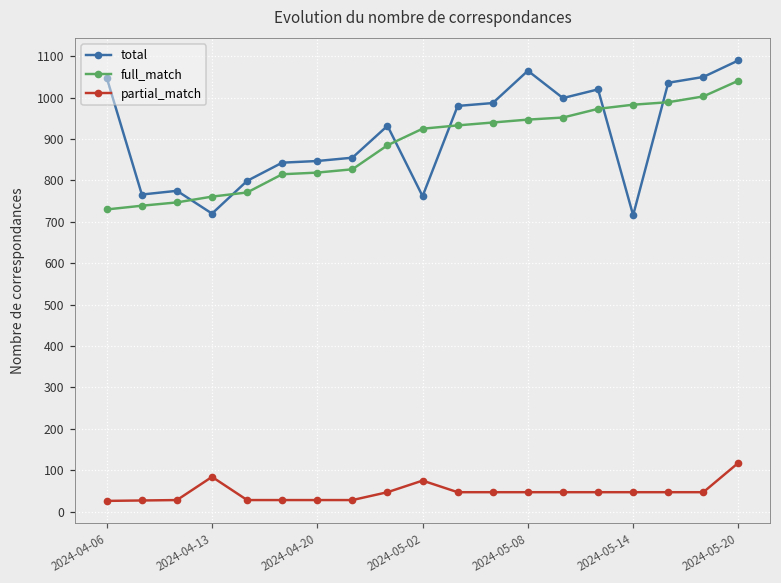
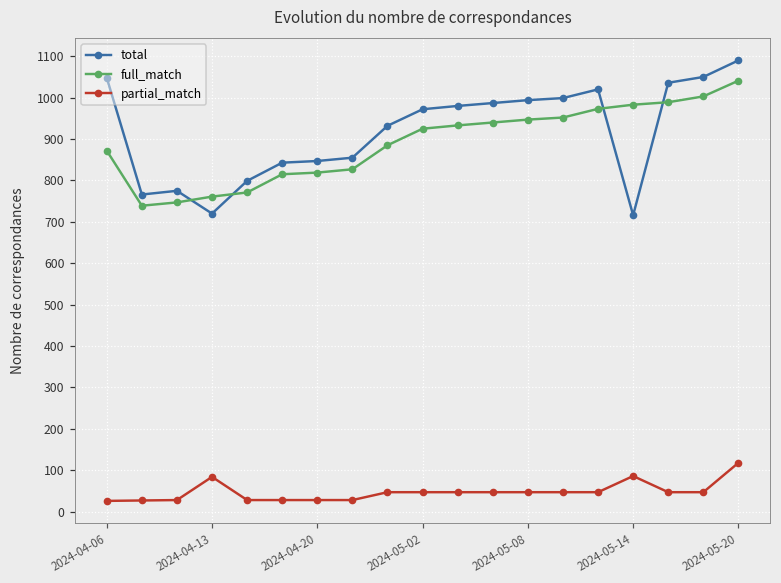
  {
    "total": {
      "2024-04-13": 720,
      "2024-04-20": 850,
-     "2024-05-02": 760,
-     "2024-05-08": 1070,
+     "2024-05-02": 970,
+     "2024-05-08": 990,
      "2024-05-14": 720,
      "2024-05-20": 1090
    },
    "full_match": {
-     "2024-04-06": 730,
+     "2024-04-06": 870,
      "2024-04-13": 760,
      "2024-04-20": 820,
      "2024-05-02": 930,
      "2024-05-08": 950,
      "2024-05-14": 980,
      "2024-05-20": 1040
    },
    "partial_match": {
      "2024-04-06": 30,
      "2024-04-13": 80,
      "2024-04-20": 30,
-     "2024-05-02": 80,
+     "2024-05-02": 50,
      "2024-05-08": 50,
-     "2024-05-14": 50,
+     "2024-05-14": 90,
      "2024-05-20": 120
    }
  }
